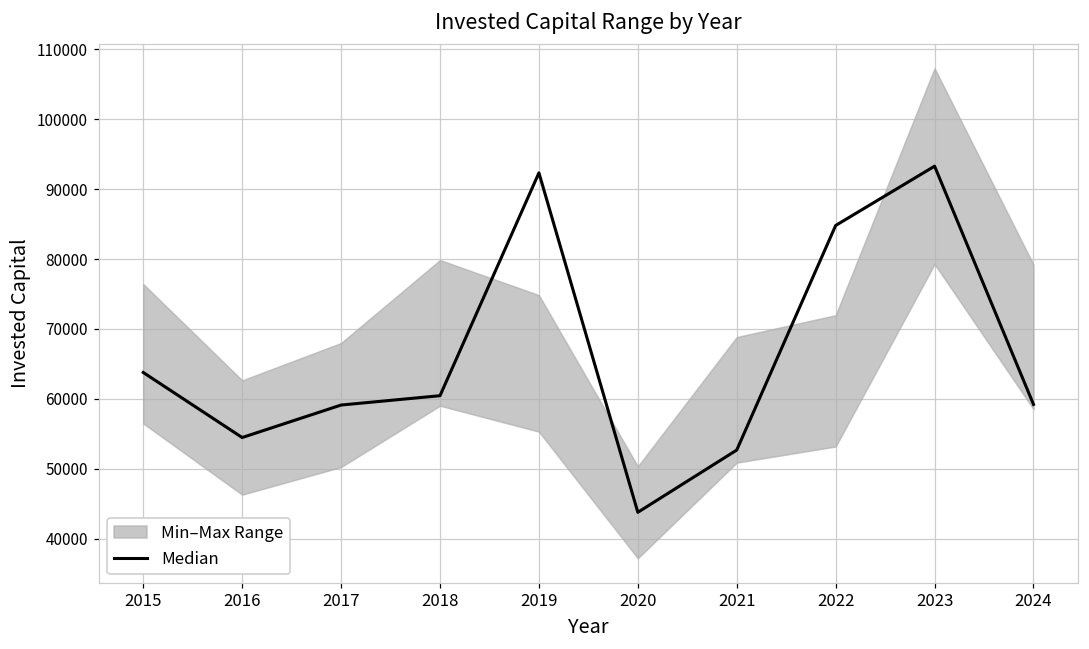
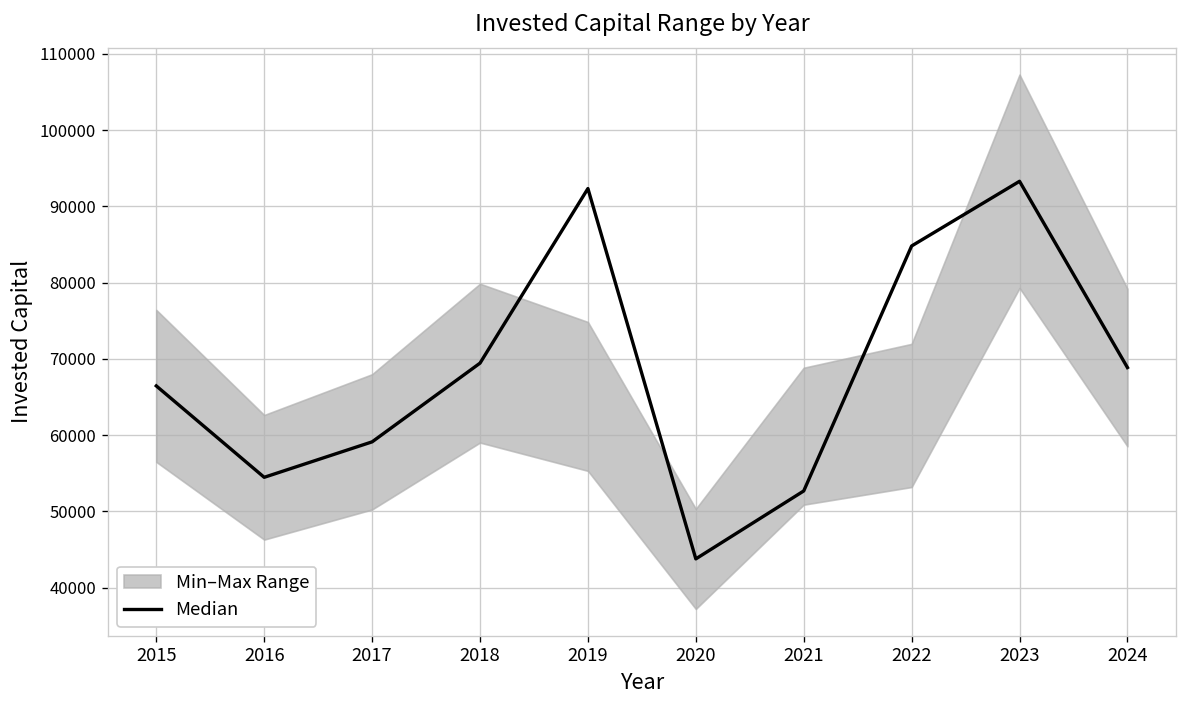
  {
    "Median": {
-     "2015": 64000,
+     "2015": 66000,
      "2016": 54000,
      "2017": 59000,
-     "2018": 60000,
+     "2018": 69000,
      "2019": 92000,
      "2020": 44000,
      "2021": 53000,
      "2022": 85000,
      "2023": 93000,
-     "2024": 59000
+     "2024": 69000
    }
  }
